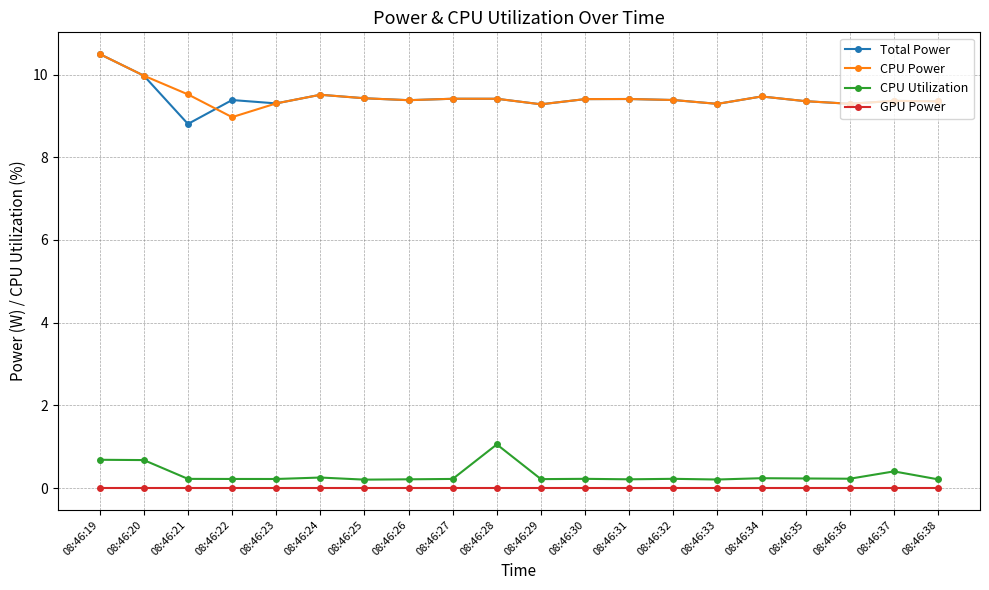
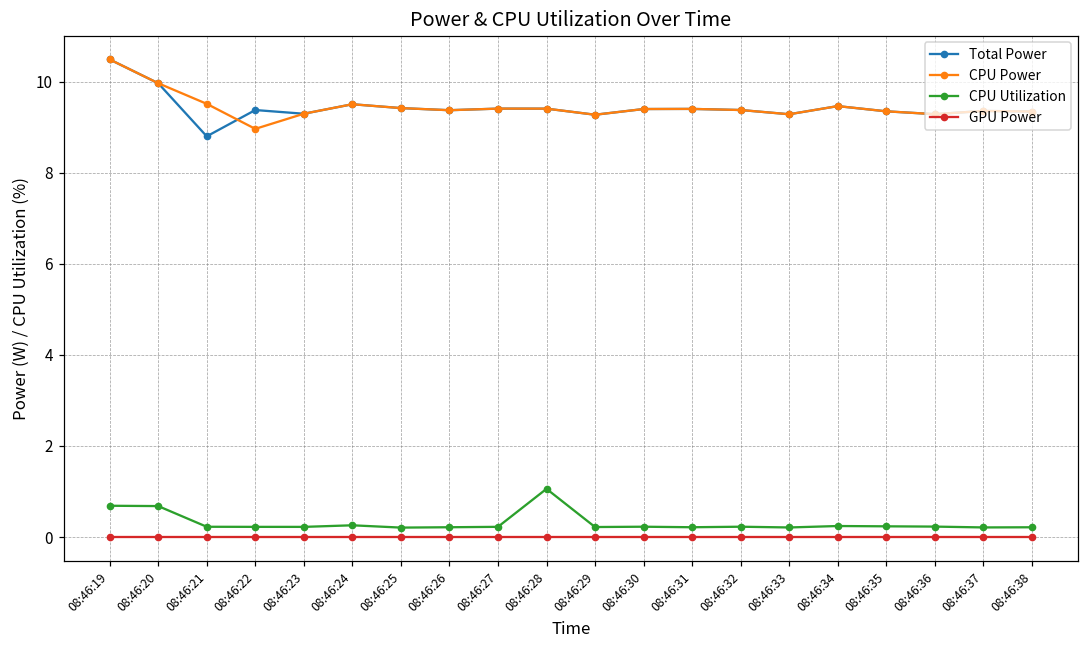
  {
    "Total Power": {
      "08:46:21": 8.8,
      "08:46:22": 9.4
    },
    "CPU Power": {
      "08:46:21": 9.5,
      "08:46:22": 9.0
    },
    "CPU Utilization": {
      "08:46:19": 0.7,
      "08:46:20": 0.7,
      "08:46:21": 0.2,
      "08:46:22": 0.2,
      "08:46:23": 0.2,
      "08:46:24": 0.3,
      "08:46:25": 0.2,
      "08:46:26": 0.2,
      "08:46:27": 0.2,
      "08:46:28": 1.1,
      "08:46:29": 0.2,
      "08:46:30": 0.2,
      "08:46:31": 0.2,
      "08:46:32": 0.2,
      "08:46:33": 0.2,
      "08:46:34": 0.2,
      "08:46:35": 0.2,
      "08:46:36": 0.2,
-     "08:46:37": 0.4,
+     "08:46:37": 0.2,
      "08:46:38": 0.2
    },
    "GPU Power": {
      "08:46:19": 0.0,
      "08:46:20": 0.0,
      "08:46:21": 0.0,
      "08:46:22": 0.0,
      "08:46:23": 0.0,
      "08:46:24": 0.0,
      "08:46:25": 0.0,
      "08:46:26": 0.0,
      "08:46:27": 0.0,
      "08:46:28": 0.0,
      "08:46:29": 0.0,
      "08:46:30": 0.0,
      "08:46:31": 0.0,
      "08:46:32": 0.0,
      "08:46:33": 0.0,
      "08:46:34": 0.0,
      "08:46:35": 0.0,
      "08:46:36": 0.0,
      "08:46:37": 0.0,
      "08:46:38": 0.0
    }
  }
